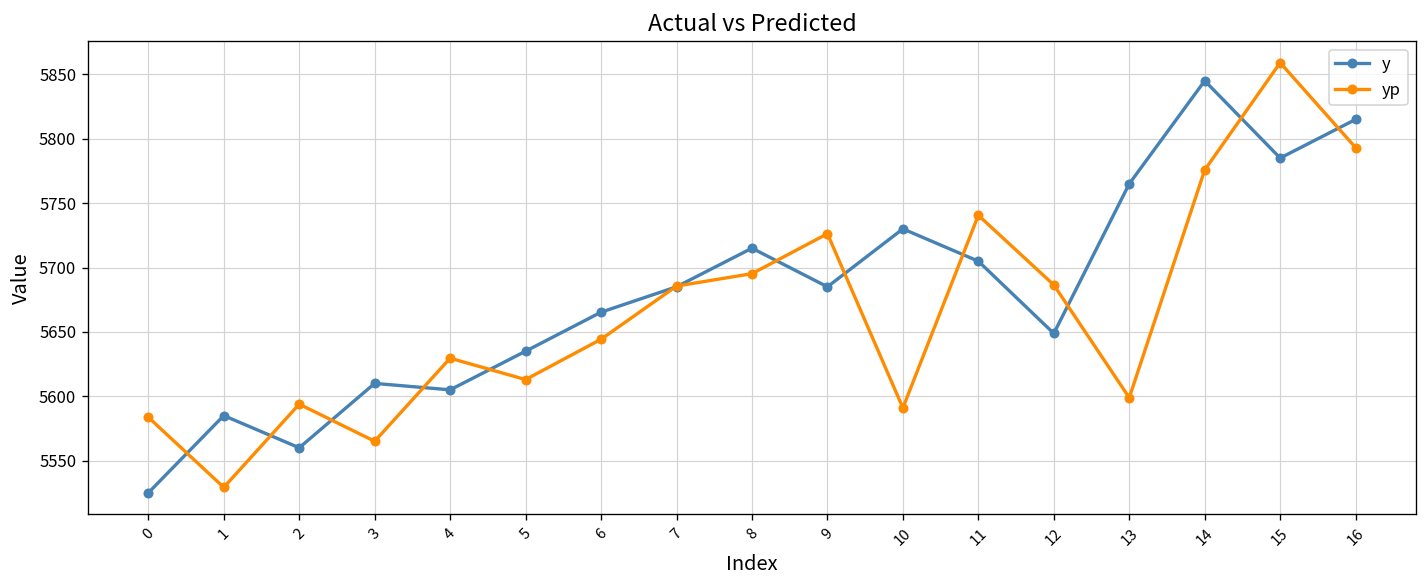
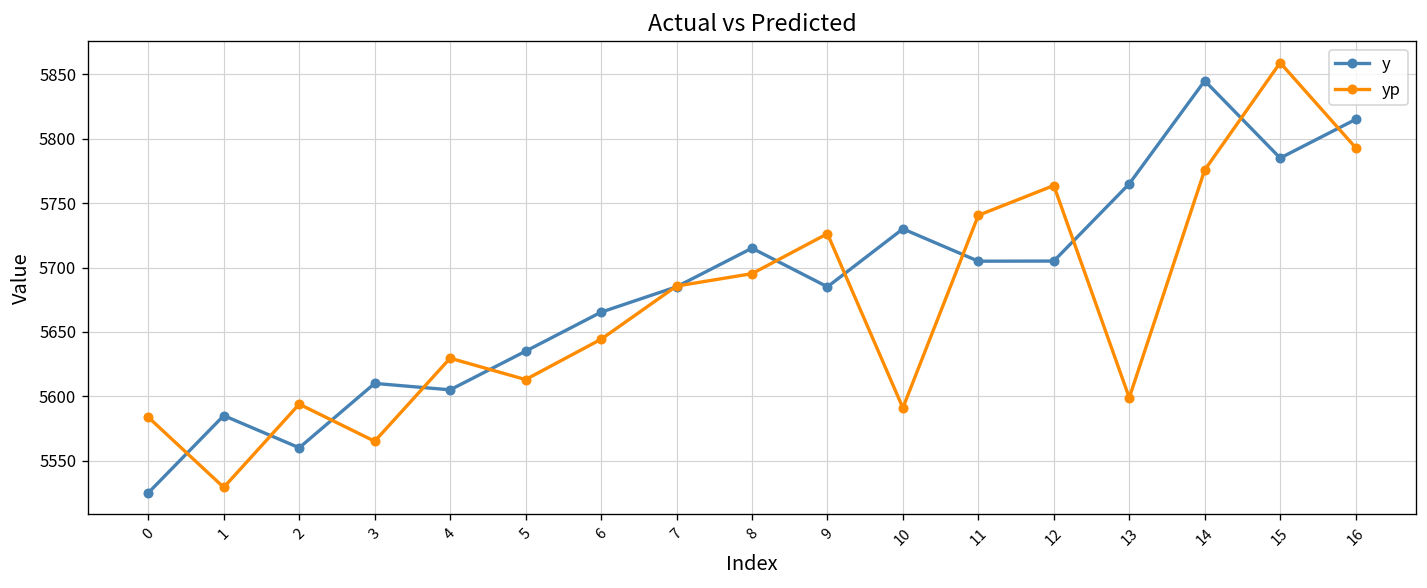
  {
    "y": {
      "0": 5525,
      "1": 5585,
      "2": 5560,
      "3": 5610,
      "4": 5605,
      "5": 5635,
      "6": 5665,
      "8": 5715,
      "9": 5685,
      "10": 5730,
      "11": 5705,
-     "12": 5649,
+     "12": 5705,
      "13": 5765,
      "14": 5845,
      "15": 5785,
      "16": 5815
    },
    "yp": {
      "0": 5584,
      "1": 5529,
      "2": 5594,
      "3": 5565,
      "4": 5630,
      "5": 5613,
      "6": 5644,
      "8": 5695,
      "9": 5726,
      "10": 5591,
      "11": 5741,
-     "12": 5686,
+     "12": 5764,
      "13": 5599,
      "14": 5776,
      "15": 5859,
      "16": 5793
    }
  }
